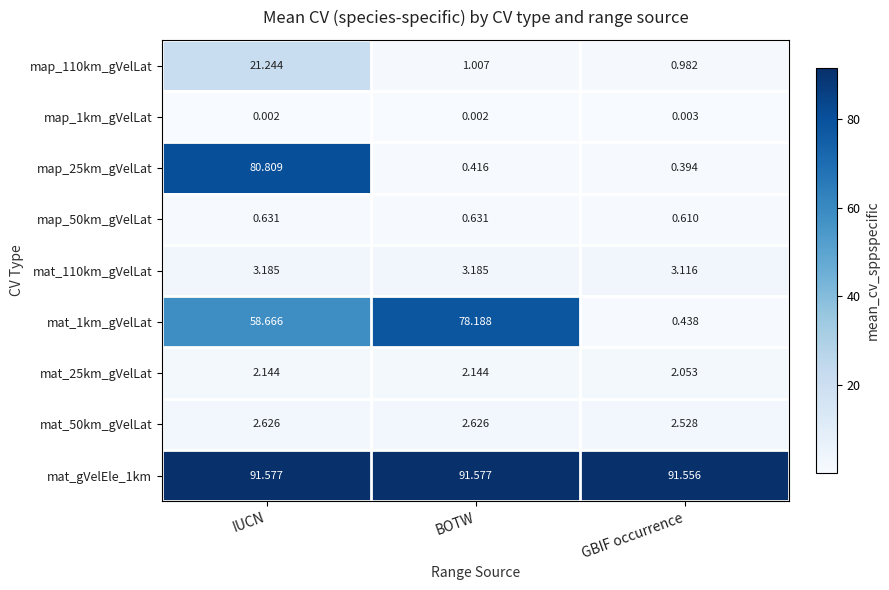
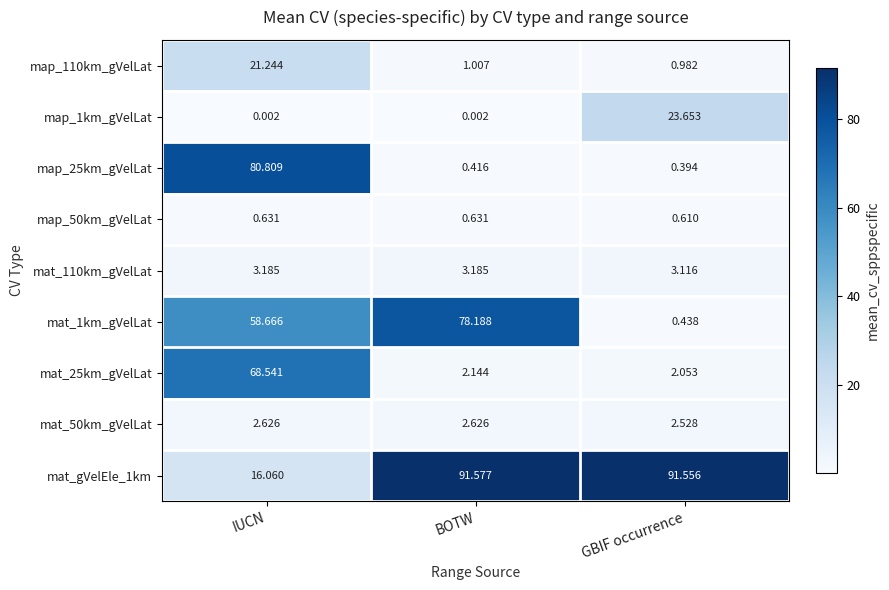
  {
    "map_110km_gVelLat": {
      "IUCN": 21.244,
      "BOTW": 1.007,
      "GBIF occurrence": 0.982
    },
    "map_1km_gVelLat": {
      "IUCN": 0.002,
      "BOTW": 0.002,
-     "GBIF occurrence": 0.003
+     "GBIF occurrence": 23.653
    },
    "map_25km_gVelLat": {
      "IUCN": 80.809,
      "BOTW": 0.416,
      "GBIF occurrence": 0.394
    },
    "map_50km_gVelLat": {
      "IUCN": 0.631,
      "BOTW": 0.631,
      "GBIF occurrence": 0.610
    },
    "mat_110km_gVelLat": {
      "IUCN": 3.185,
      "BOTW": 3.185,
      "GBIF occurrence": 3.116
    },
    "mat_1km_gVelLat": {
      "IUCN": 58.666,
      "BOTW": 78.188,
      "GBIF occurrence": 0.438
    },
    "mat_25km_gVelLat": {
-     "IUCN": 2.144,
+     "IUCN": 68.541,
      "BOTW": 2.144,
      "GBIF occurrence": 2.053
    },
    "mat_50km_gVelLat": {
      "IUCN": 2.626,
      "BOTW": 2.626,
      "GBIF occurrence": 2.528
    },
    "mat_gVelEle_1km": {
-     "IUCN": 91.577,
+     "IUCN": 16.060,
      "BOTW": 91.577,
      "GBIF occurrence": 91.556
    }
  }
